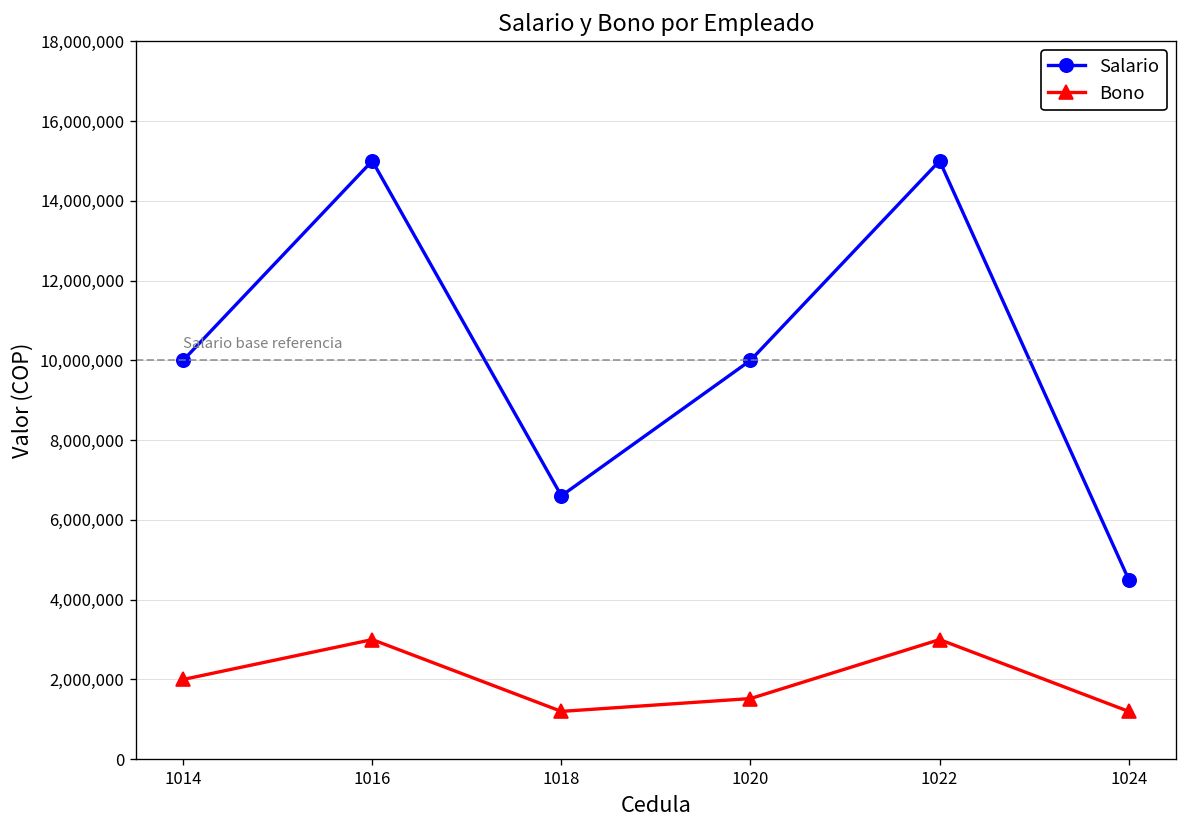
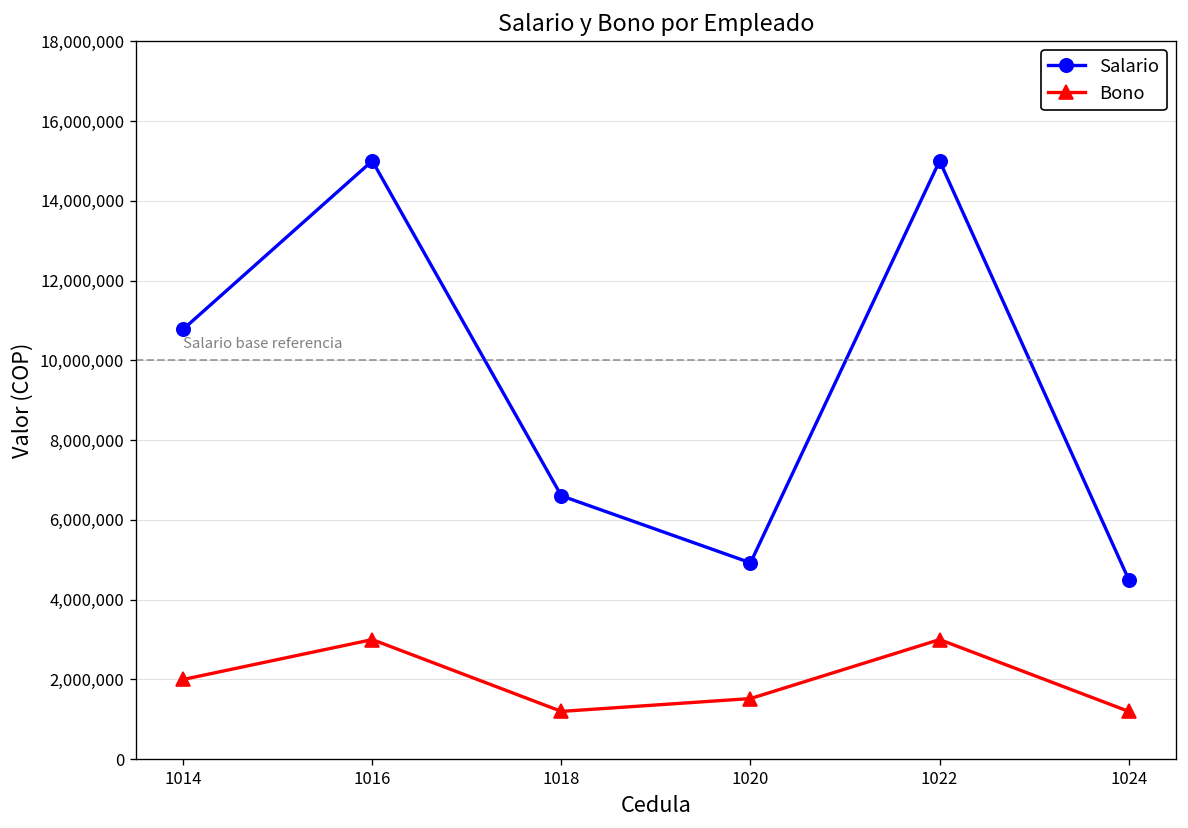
  {
    "Salario": {
-     "1014": "10,000,000",
+     "1014": "10,800,000",
      "1016": "15,000,000",
      "1018": "6,600,000",
-     "1020": "10,000,000",
+     "1020": "4,900,000",
      "1022": "15,000,000",
      "1024": "4,500,000"
    },
    "Bono": {
      "1014": "2,000,000",
      "1016": "3,000,000",
      "1018": "1,200,000",
      "1020": "1,500,000",
      "1022": "3,000,000",
      "1024": "1,200,000"
    }
  }
